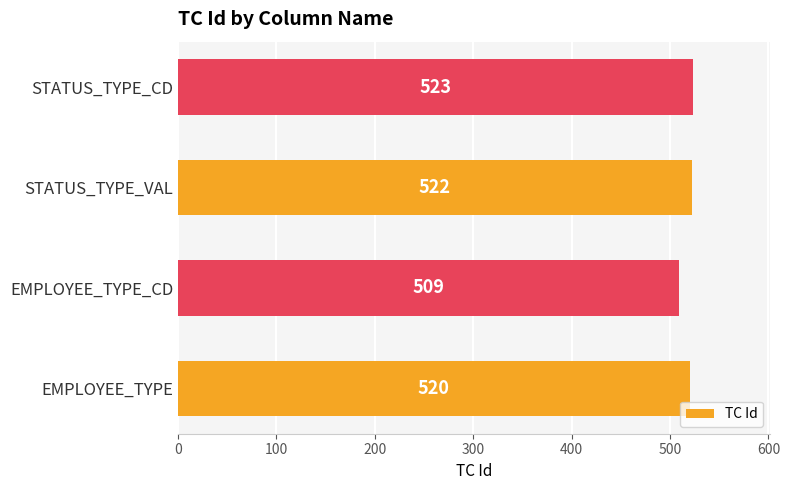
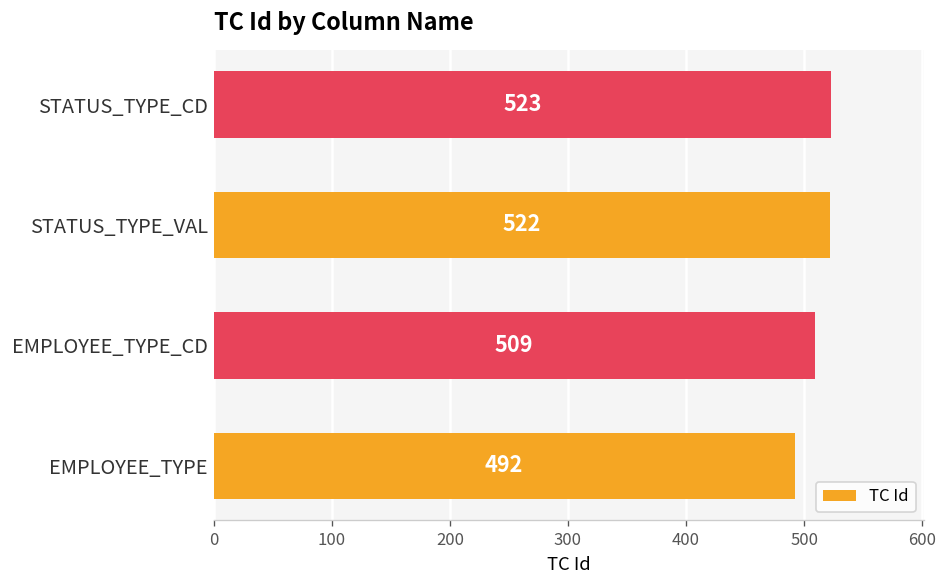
  {
    "STATUS_TYPE_CD": 523,
    "STATUS_TYPE_VAL": 522,
    "EMPLOYEE_TYPE_CD": 509,
-   "EMPLOYEE_TYPE": 520
+   "EMPLOYEE_TYPE": 492
  }
